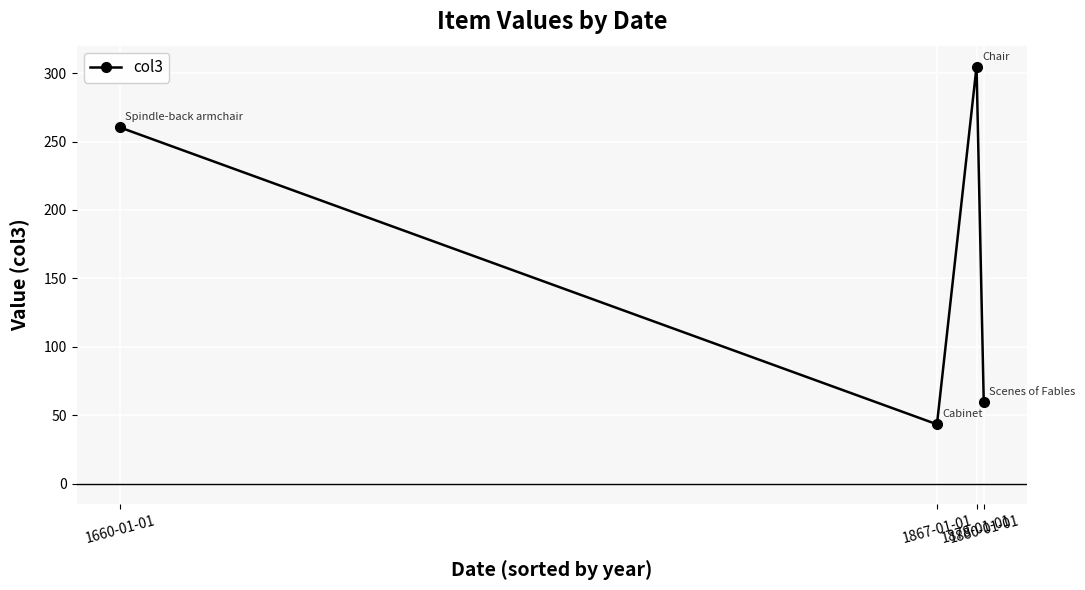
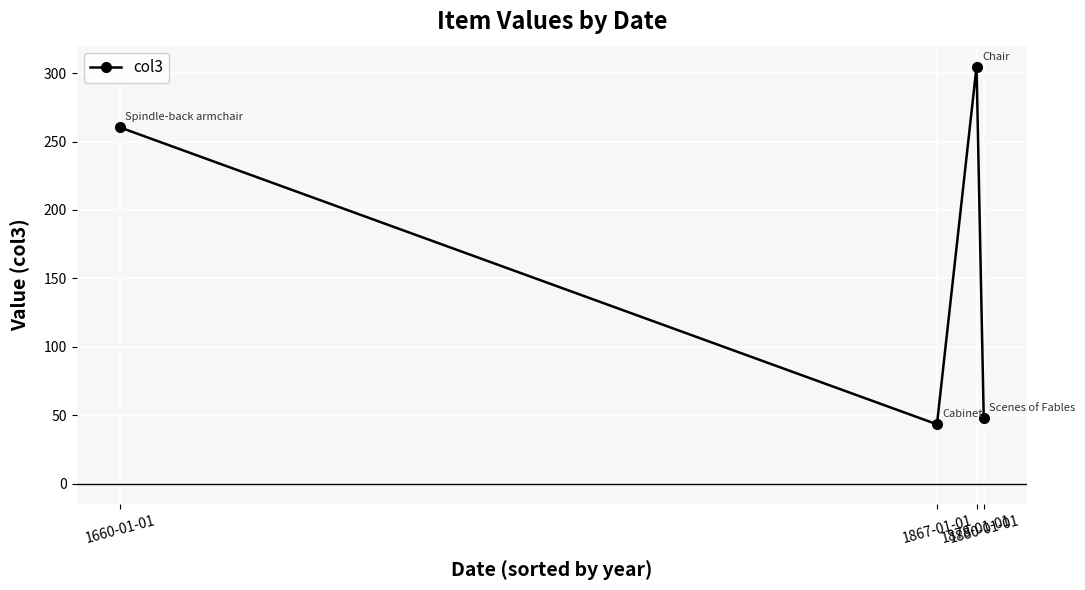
  {
    "1660-01-01": 260,
    "1867-01-01": 43,
    "1878-01-01": 305,
-   "1880-01-01": 60
+   "1880-01-01": 48
  }
